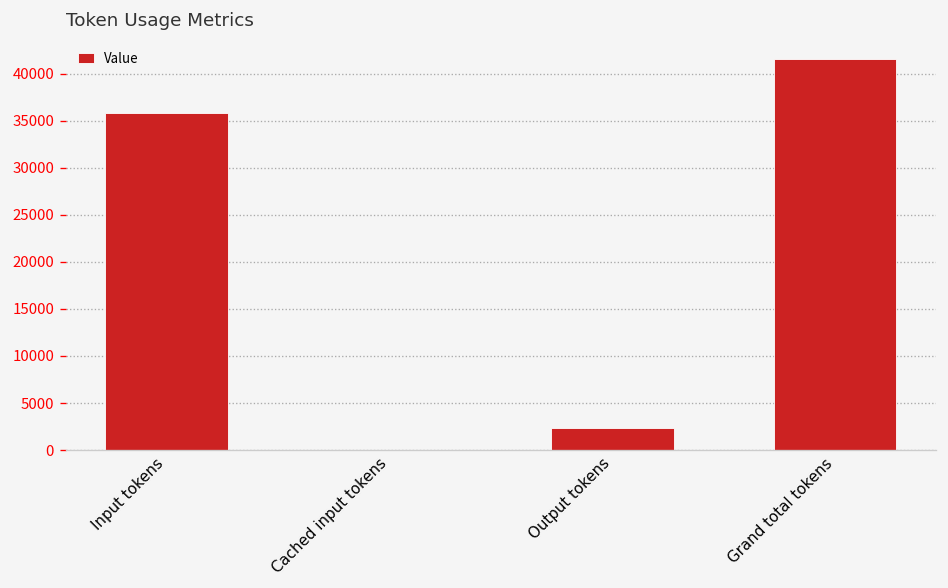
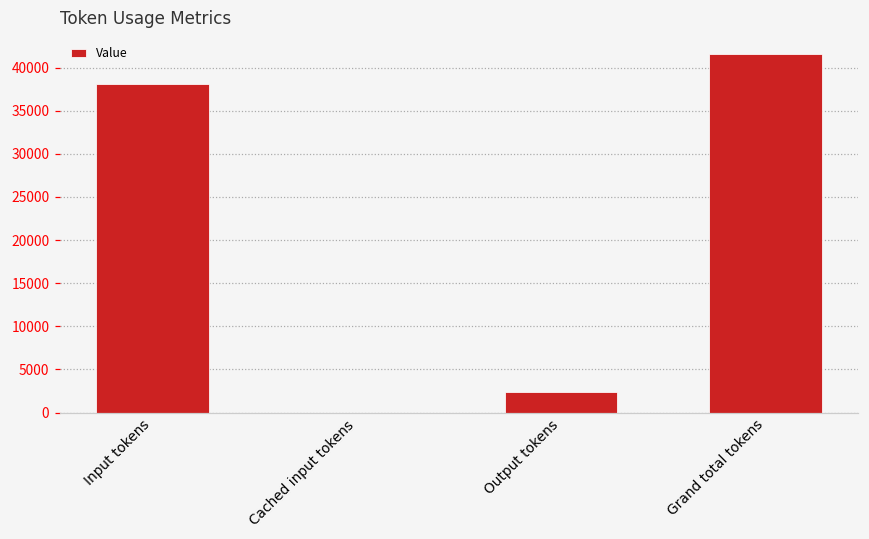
  {
-   "Input tokens": 36000,
+   "Input tokens": 38000,
    "Cached input tokens": 0,
    "Output tokens": 2000,
    "Grand total tokens": 42000
  }
